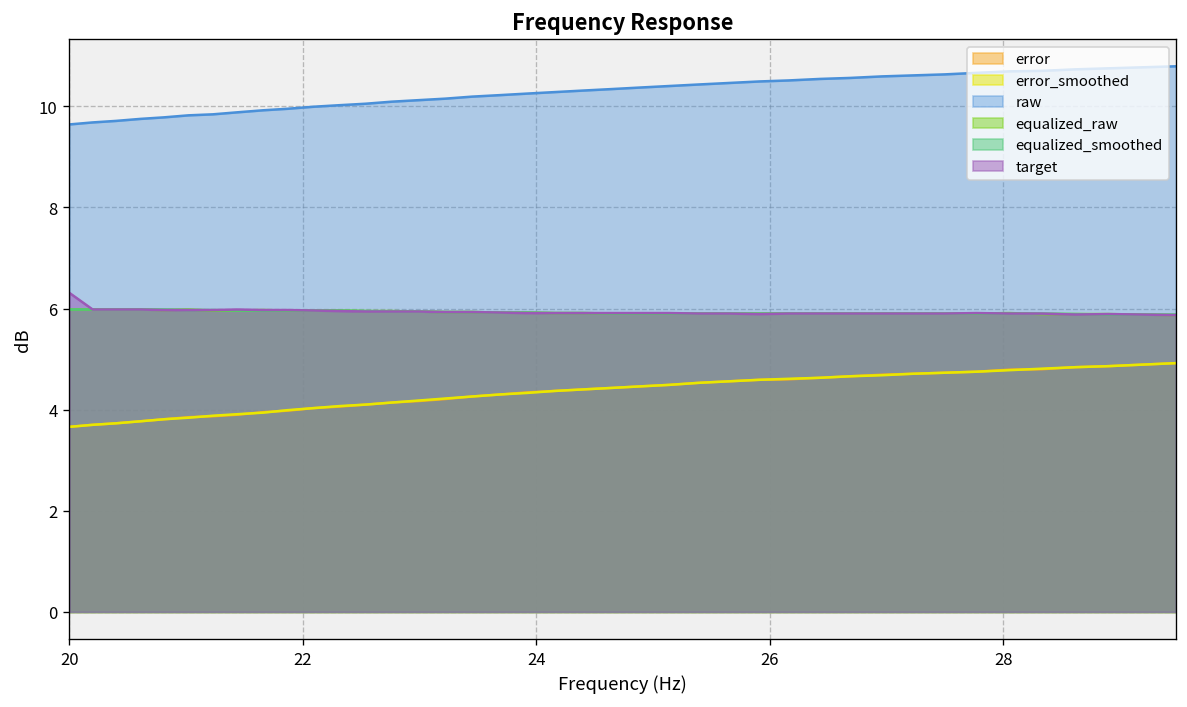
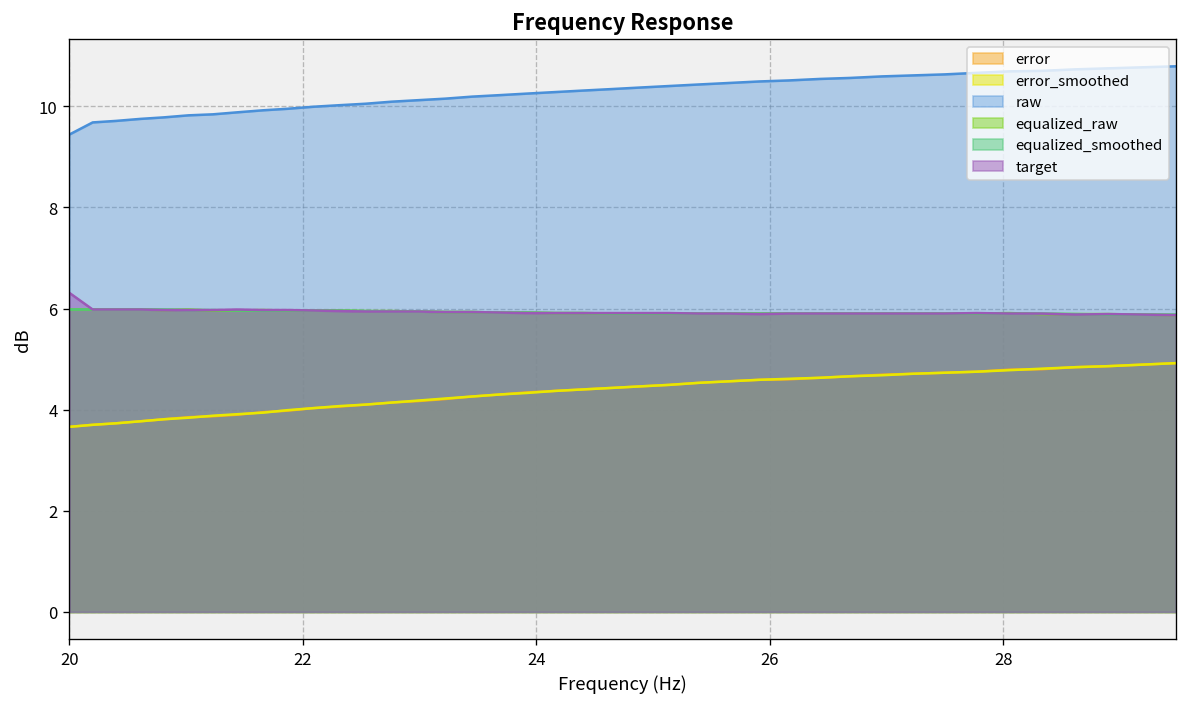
  {
    "raw": {
-     "20": 9.6
+     "20": 9.4
    },
    "target": {
      "20": 6.3
    }
  }
